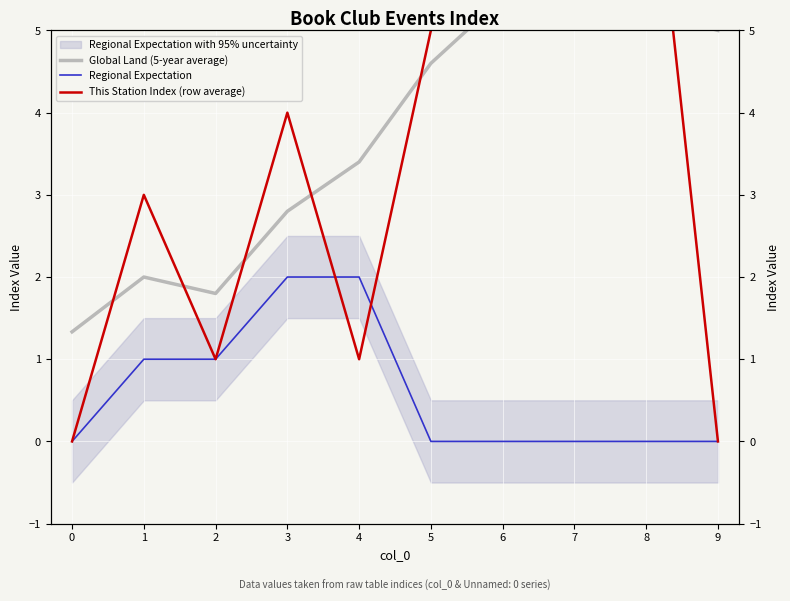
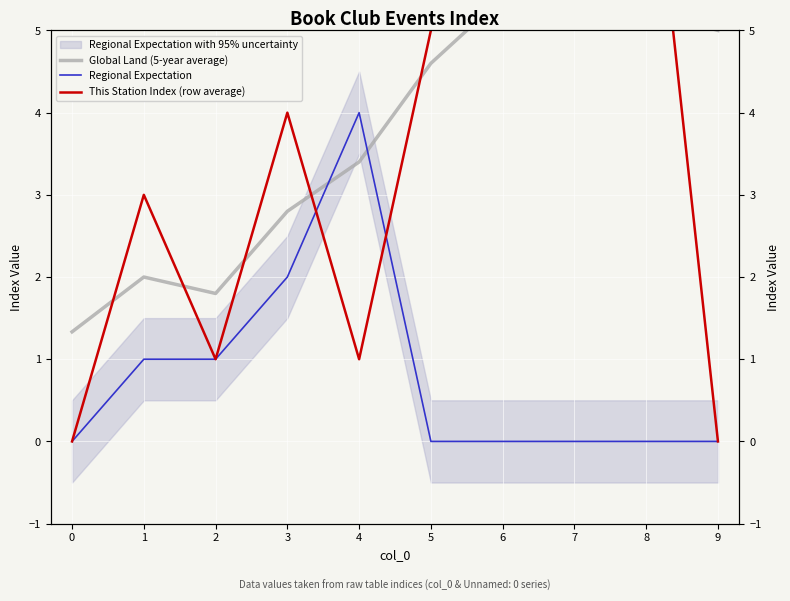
  {
    "Regional Expectation": {
      "1": 1,
      "3": 2,
-     "4": 2,
+     "4": 4,
      "5": 0,
      "6": 0,
      "7": 0,
      "8": 0
    },
    "This Station Index (row average)": {
      "1": 3,
      "3": 4,
      "4": 1,
      "5": 5
    }
  }
